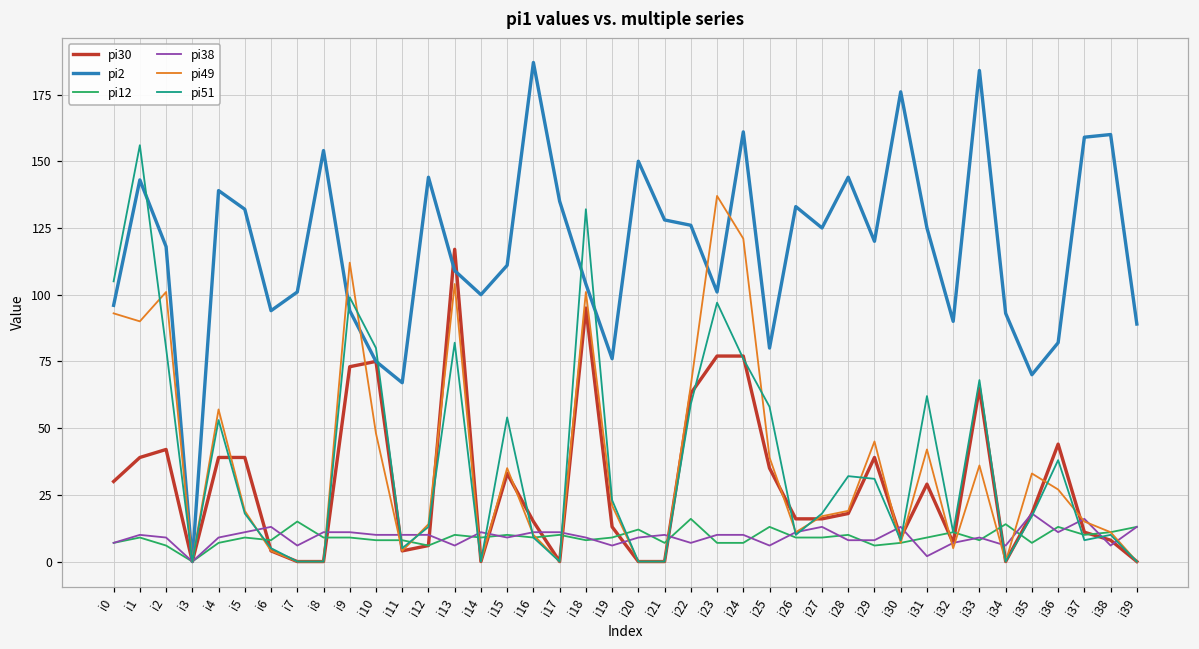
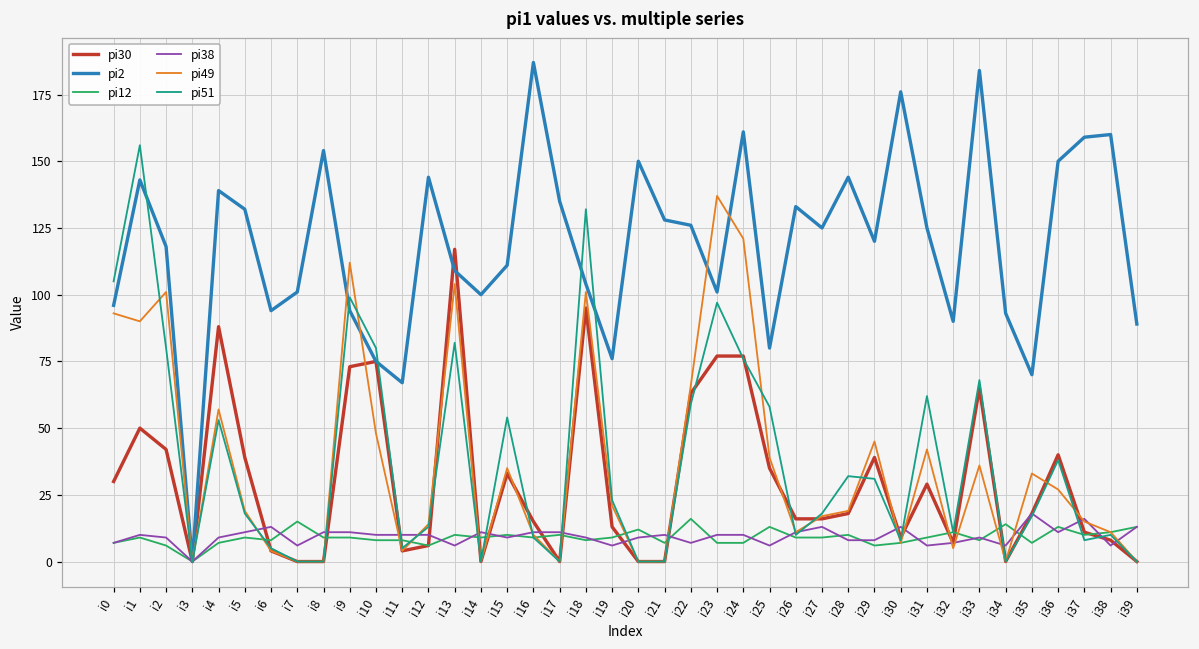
  {
    "pi30": {
      "i0": 30,
-     "i1": 39,
+     "i1": 50,
      "i2": 42,
-     "i4": 39,
+     "i4": 88,
      "i5": 39,
      "i9": 73,
      "i13": 117,
      "i15": 33,
      "i16": 15,
      "i18": 95,
      "i19": 13,
      "i22": 63,
      "i23": 77,
      "i25": 35,
      "i26": 16,
      "i29": 39,
      "i31": 29,
      "i33": 65,
-     "i36": 44,
+     "i36": 40,
      "i38": 8
    },
    "pi2": {
      "i0": 96,
      "i1": 143,
      "i2": 118,
      "i4": 139,
      "i5": 132,
      "i6": 94,
      "i7": 101,
      "i8": 154,
      "i9": 94,
      "i11": 67,
      "i12": 144,
      "i13": 109,
      "i14": 100,
      "i15": 111,
      "i16": 187,
      "i17": 135,
      "i18": 104,
      "i19": 76,
      "i20": 150,
      "i21": 128,
      "i22": 126,
      "i23": 101,
      "i24": 161,
      "i25": 80,
      "i26": 133,
      "i27": 125,
      "i28": 144,
      "i29": 120,
      "i30": 176,
      "i31": 125,
      "i32": 90,
      "i33": 184,
      "i34": 93,
      "i35": 70,
-     "i36": 82,
+     "i36": 150,
      "i37": 159,
      "i38": 160,
      "i39": 89
    },
    "pi38": {
      "i2": 9,
      "i4": 9,
      "i5": 11,
      "i6": 13,
      "i7": 6,
      "i8": 11,
      "i9": 11,
      "i10": 10,
      "i11": 10,
      "i12": 10,
      "i13": 6,
      "i14": 11,
      "i19": 6,
      "i20": 9,
      "i21": 10,
      "i22": 7,
      "i23": 10,
      "i24": 10,
      "i25": 6,
      "i27": 13,
      "i28": 8,
      "i29": 8,
      "i30": 13,
-     "i31": 2,
+     "i31": 6,
      "i34": 6,
      "i36": 11,
      "i38": 6
    },
    "pi49": {
      "i0": 93,
      "i1": 90,
      "i2": 101,
      "i4": 57,
      "i9": 112,
      "i10": 48,
      "i13": 104,
      "i15": 35,
      "i18": 101,
      "i19": 21,
      "i22": 66,
      "i23": 137,
      "i24": 121,
      "i25": 39,
      "i29": 45,
      "i31": 42,
      "i32": 5,
      "i33": 36,
      "i35": 33,
      "i36": 27
    }
  }
